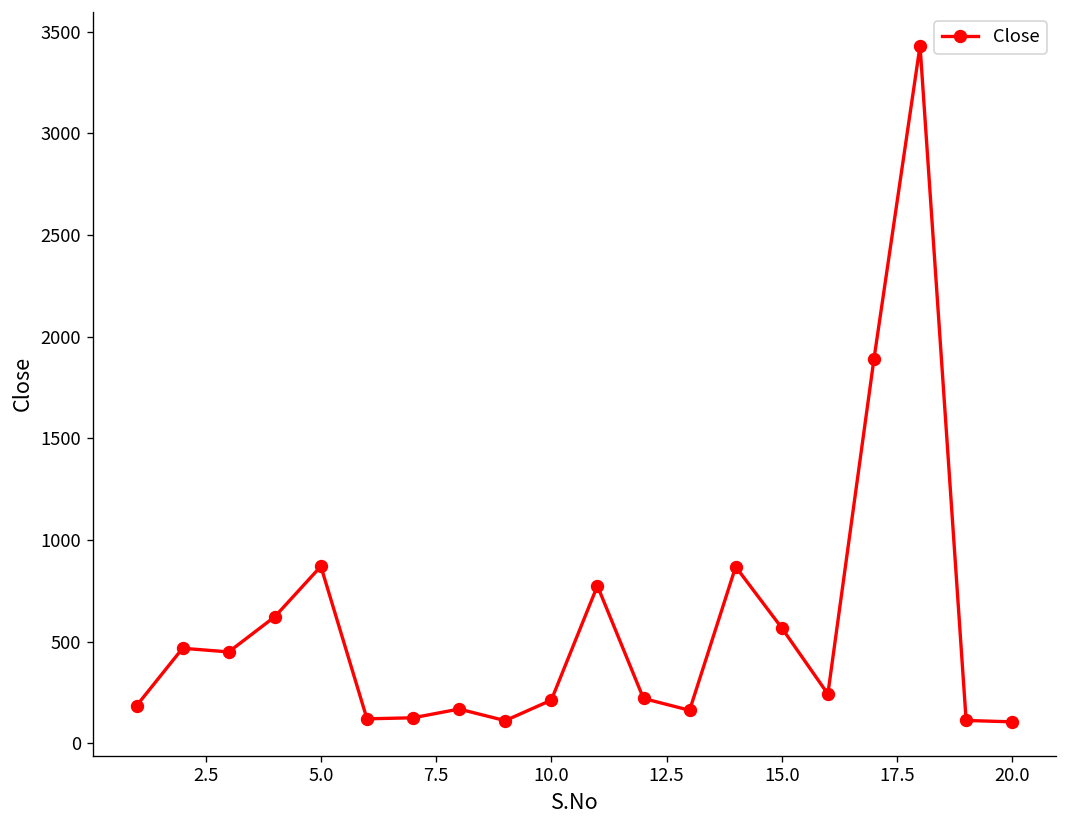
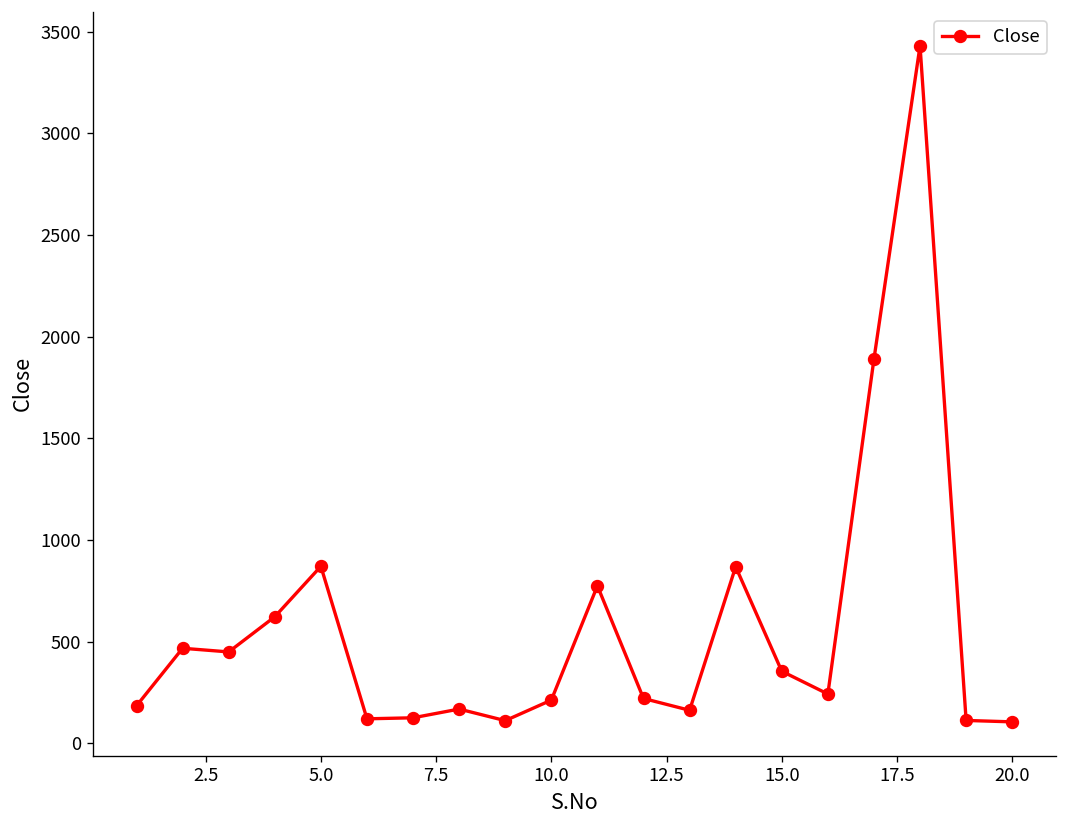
  {
    "5.0": 870,
    "10.0": 210,
-   "15.0": 570,
+   "15.0": 350,
    "20.0": 110
  }
